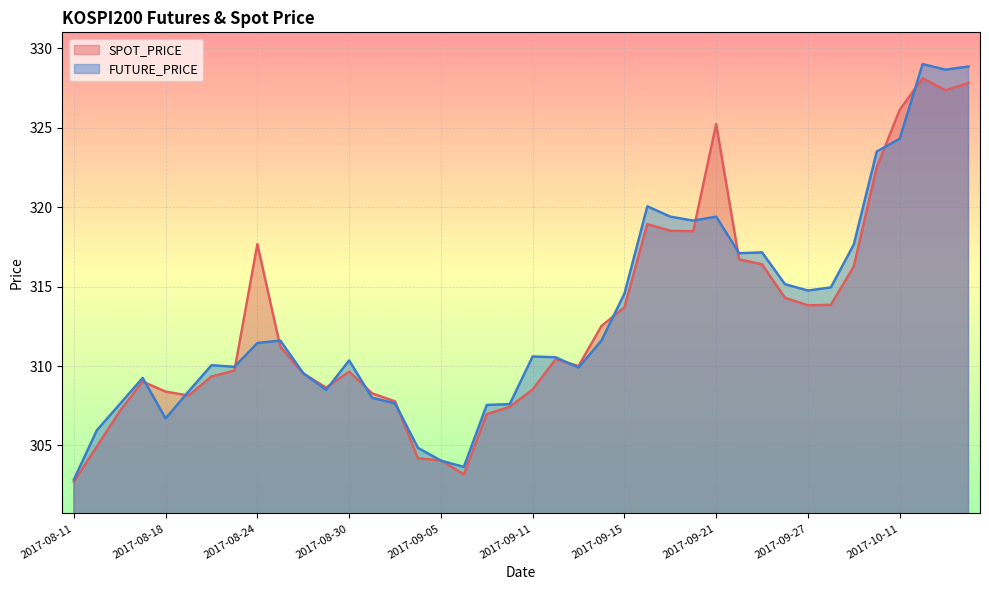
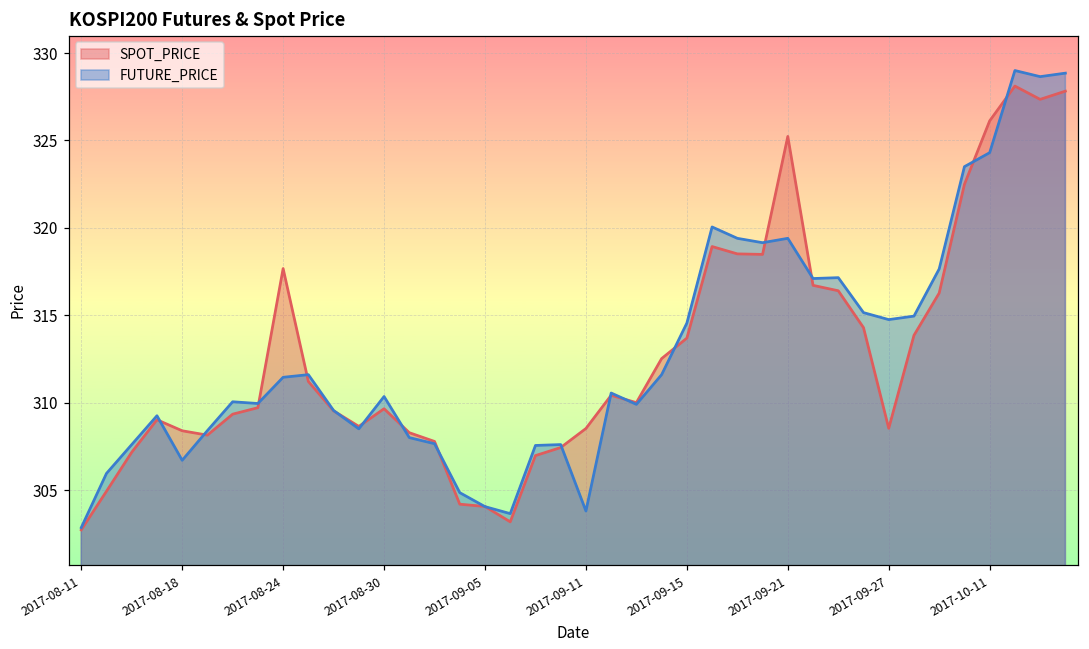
  {
    "SPOT_PRICE": {
      "2017-08-18": 308.4,
      "2017-08-24": 317.7,
      "2017-08-30": 309.7,
      "2017-09-11": 308.5,
      "2017-09-15": 313.7,
      "2017-09-21": 325.2,
-     "2017-09-27": 313.8,
+     "2017-09-27": 308.5,
      "2017-10-11": 326.1
    },
    "FUTURE_PRICE": {
      "2017-08-18": 306.7,
      "2017-08-24": 311.5,
      "2017-08-30": 310.4,
-     "2017-09-11": 310.6,
+     "2017-09-11": 303.8,
      "2017-09-15": 314.6,
      "2017-09-21": 319.4,
      "2017-09-27": 314.8,
      "2017-10-11": 324.3
    }
  }
